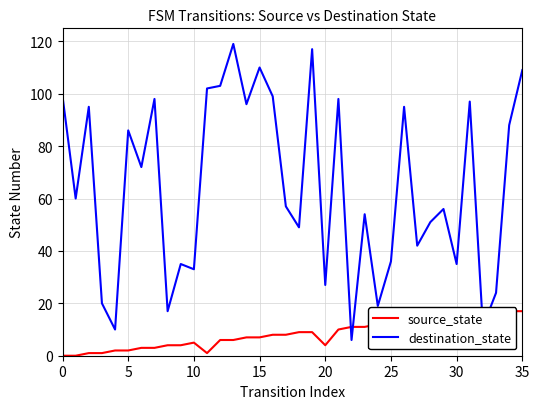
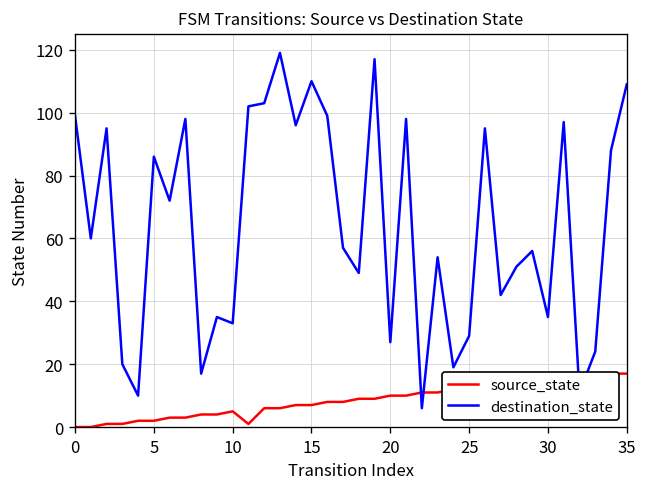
  {
    "source_state": {
      "0": 0,
      "5": 2,
      "10": 5,
      "15": 7,
-     "20": 4,
+     "20": 10,
      "35": 17
    },
    "destination_state": {
      "0": 99,
      "5": 86,
      "10": 33,
      "15": 110,
      "20": 27,
-     "25": 36,
+     "25": 29,
      "30": 35,
      "35": 109
    }
  }
